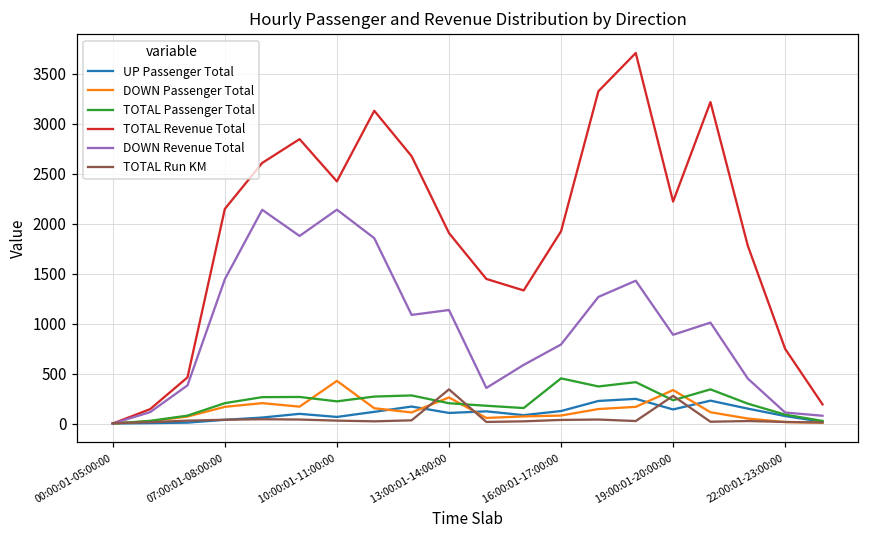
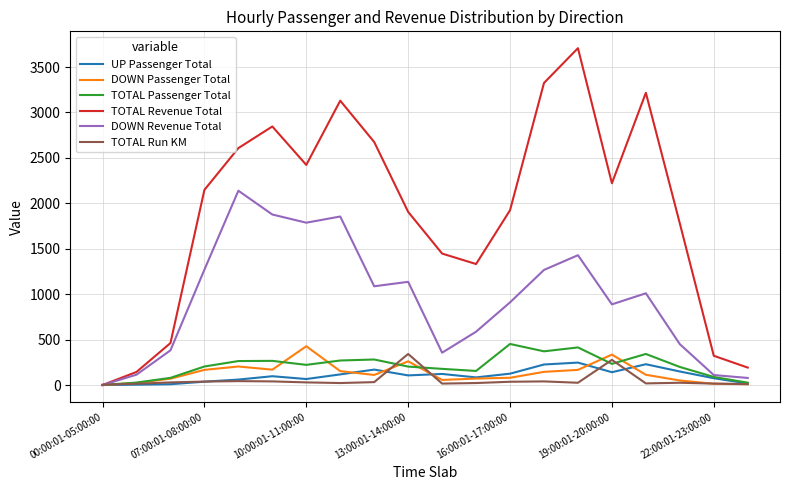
  {
    "UP Passenger Total": {
      "10:00:01-11:00:00": 100,
      "13:00:01-14:00:00": 100,
      "16:00:01-17:00:00": 100,
      "19:00:01-20:00:00": 100
    },
    "DOWN Passenger Total": {
      "07:00:01-08:00:00": 200,
      "10:00:01-11:00:00": 400,
      "13:00:01-14:00:00": 300,
      "16:00:01-17:00:00": 100,
      "19:00:01-20:00:00": 300
    },
    "TOTAL Passenger Total": {
      "07:00:01-08:00:00": 200,
      "10:00:01-11:00:00": 200,
      "13:00:01-14:00:00": 200,
      "16:00:01-17:00:00": 500,
      "19:00:01-20:00:00": 200
    },
    "TOTAL Revenue Total": {
      "07:00:01-08:00:00": 2100,
      "10:00:01-11:00:00": 2400,
      "13:00:01-14:00:00": 1900,
      "16:00:01-17:00:00": 1900,
      "19:00:01-20:00:00": 2200,
-     "22:00:01-23:00:00": 700
+     "22:00:01-23:00:00": 300
    },
    "DOWN Revenue Total": {
-     "07:00:01-08:00:00": 1400,
-     "10:00:01-11:00:00": 2100,
+     "07:00:01-08:00:00": 1300,
+     "10:00:01-11:00:00": 1800,
      "13:00:01-14:00:00": 1100,
-     "16:00:01-17:00:00": 800,
+     "16:00:01-17:00:00": 900,
      "19:00:01-20:00:00": 900
    },
    "TOTAL Run KM": {
      "10:00:01-11:00:00": 0,
      "13:00:01-14:00:00": 300,
      "16:00:01-17:00:00": 0,
      "19:00:01-20:00:00": 300
    }
  }
